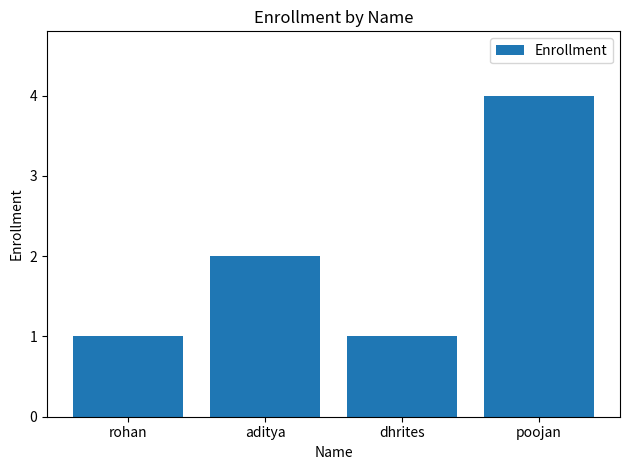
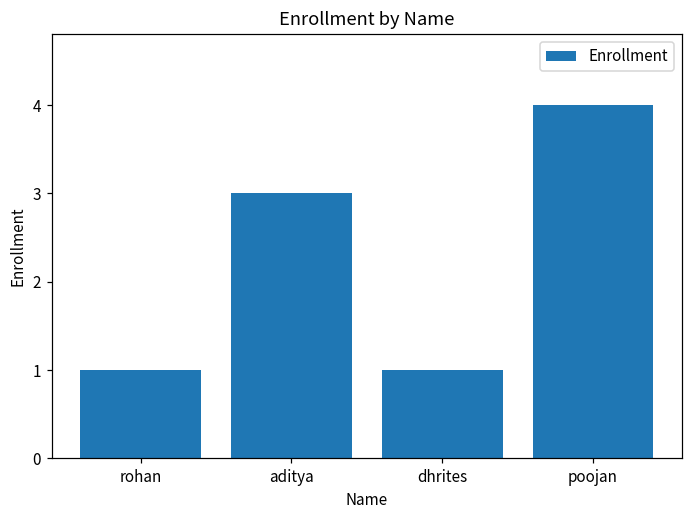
  {
    "rohan": 1,
-   "aditya": 2,
+   "aditya": 3,
    "dhrites": 1,
    "poojan": 4
  }
